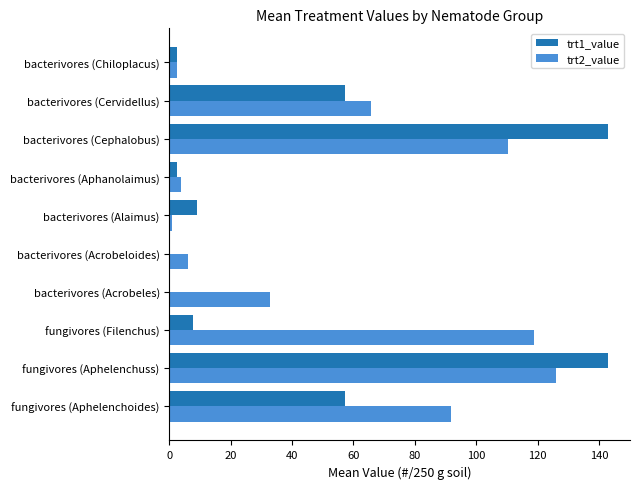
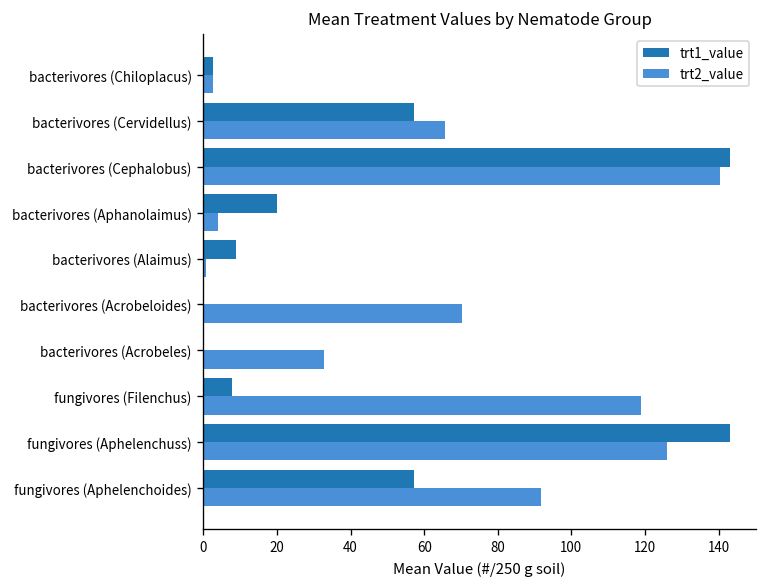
  {
    "trt1_value": {
      "bacterivores (Chiloplacus)": 3,
      "bacterivores (Cervidellus)": 57,
      "bacterivores (Cephalobus)": 143,
-     "bacterivores (Aphanolaimus)": 3,
+     "bacterivores (Aphanolaimus)": 20,
      "bacterivores (Alaimus)": 9,
      "bacterivores (Acrobeloides)": 0,
      "bacterivores (Acrobeles)": 0,
      "fungivores (Filenchus)": 8,
      "fungivores (Aphelenchuss)": 143,
      "fungivores (Aphelenchoides)": 57
    },
    "trt2_value": {
      "bacterivores (Chiloplacus)": 3,
      "bacterivores (Cervidellus)": 66,
-     "bacterivores (Cephalobus)": 110,
+     "bacterivores (Cephalobus)": 140,
      "bacterivores (Aphanolaimus)": 4,
-     "bacterivores (Acrobeloides)": 6,
+     "bacterivores (Acrobeloides)": 70,
      "bacterivores (Acrobeles)": 33,
      "fungivores (Filenchus)": 119,
      "fungivores (Aphelenchuss)": 126,
      "fungivores (Aphelenchoides)": 92
    }
  }
